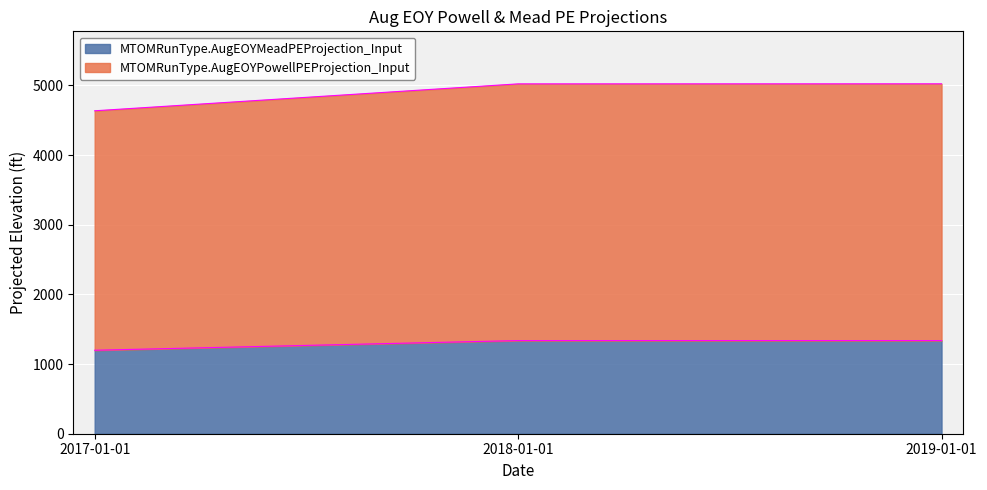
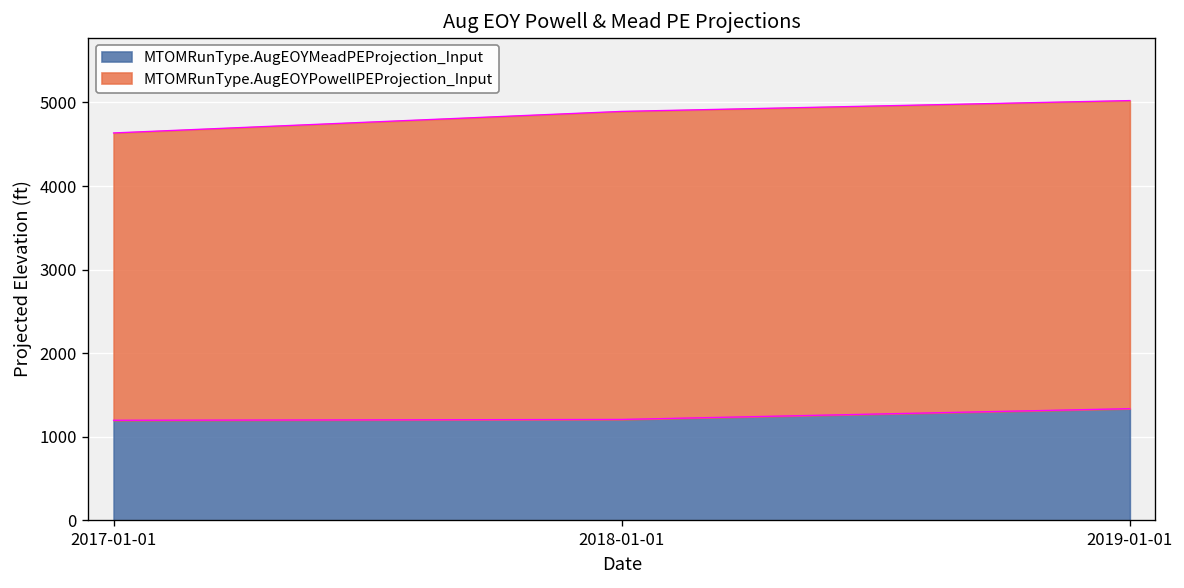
  {
    "MTOMRunType.AugEOYMeadPEProjection_Input": {
      "2017-01-01": 1200,
-     "2018-01-01": 1300,
+     "2018-01-01": 1200,
      "2019-01-01": 1300
    },
    "MTOMRunType.AugEOYPowellPEProjection_Input": {
      "2017-01-01": 3400,
      "2018-01-01": 3700,
      "2019-01-01": 3700
    }
  }
